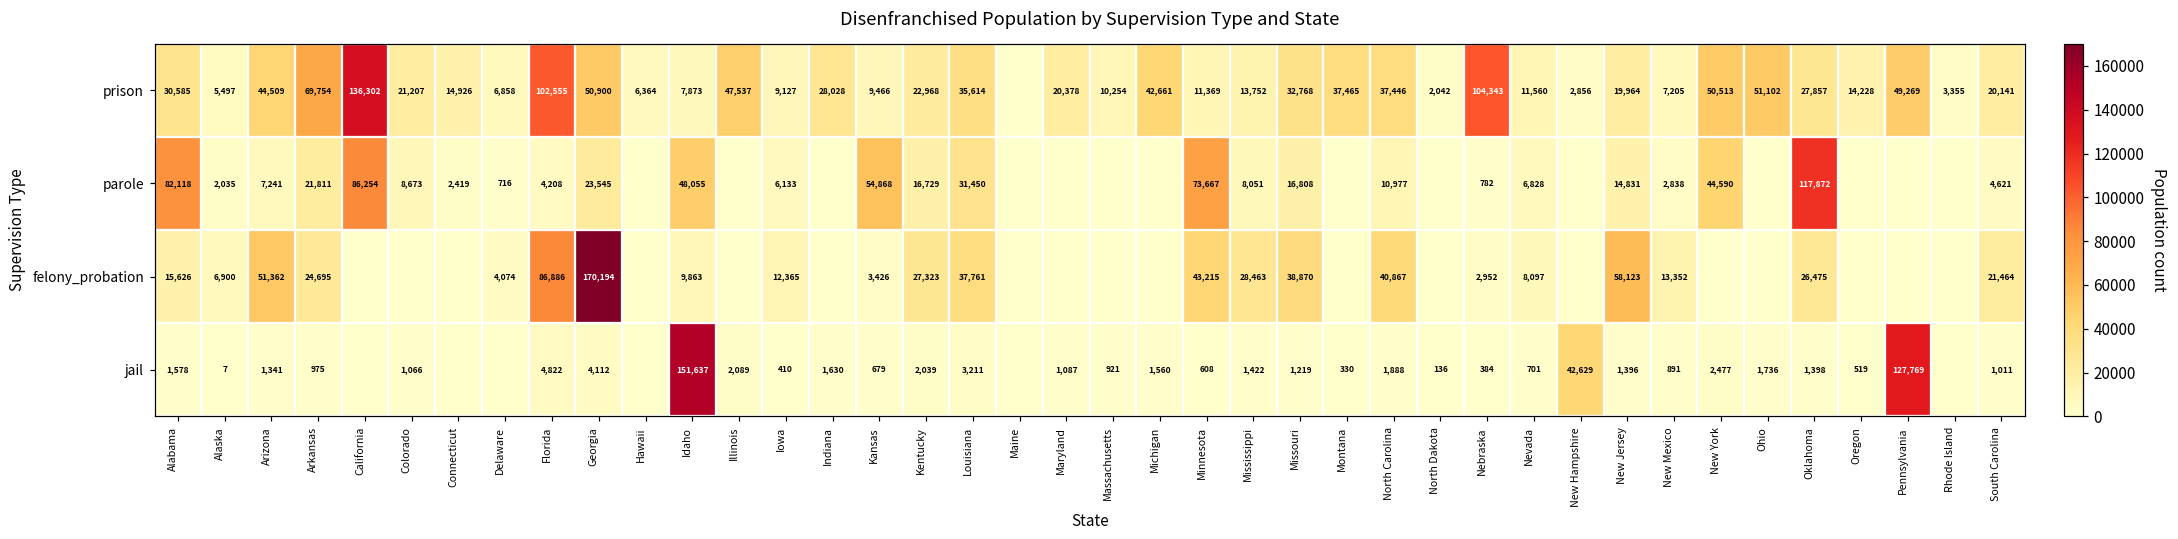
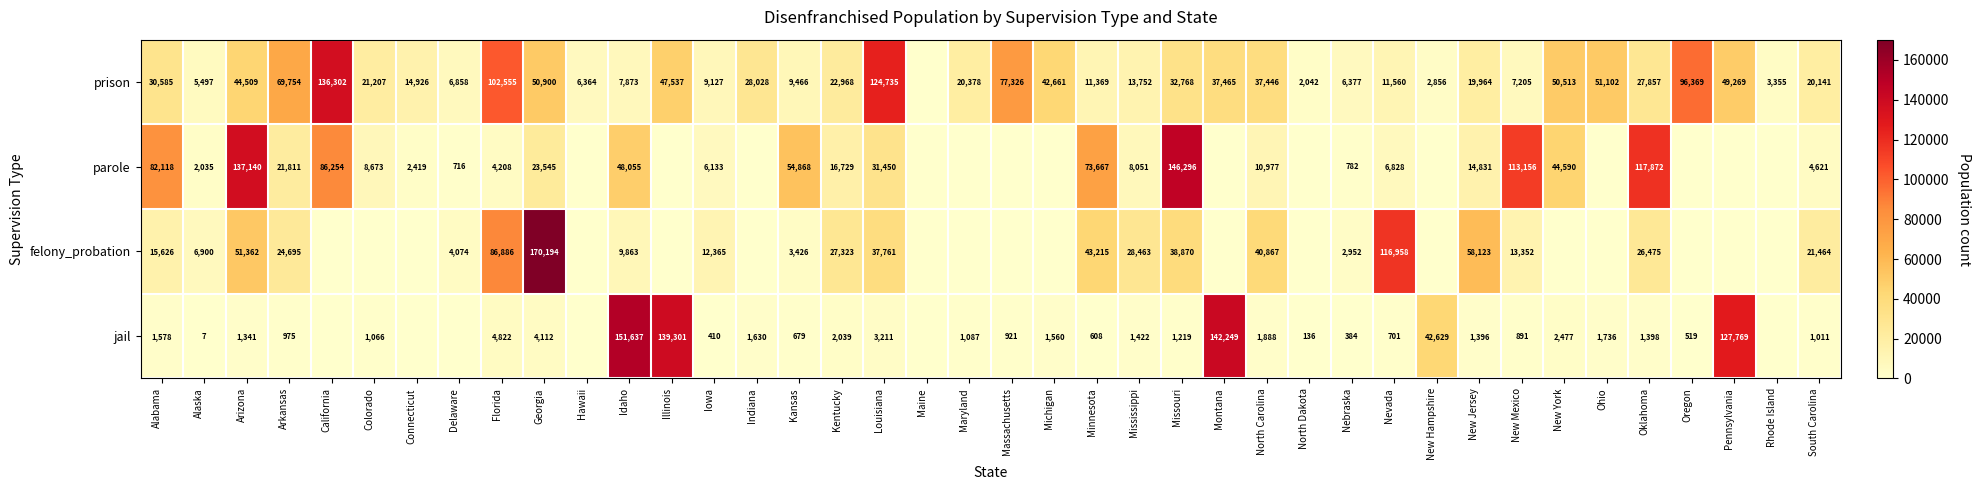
  {
    "prison": {
      "Alabama": "30,585",
      "Alaska": "5,497",
      "Arizona": "44,509",
      "Arkansas": "69,754",
      "California": "136,302",
      "Colorado": "21,207",
      "Connecticut": "14,926",
      "Delaware": "6,858",
      "Florida": "102,555",
      "Georgia": "50,900",
      "Hawaii": "6,364",
      "Idaho": "7,873",
      "Illinois": "47,537",
      "Iowa": "9,127",
      "Indiana": "28,028",
      "Kansas": "9,466",
      "Kentucky": "22,968",
-     "Louisiana": "35,614",
+     "Louisiana": "124,735",
      "Maryland": "20,378",
-     "Massachusetts": "10,254",
+     "Massachusetts": "77,326",
      "Michigan": "42,661",
      "Minnesota": "11,369",
      "Mississippi": "13,752",
      "Missouri": "32,768",
      "Montana": "37,465",
      "North Carolina": "37,446",
      "North Dakota": "2,042",
-     "Nebraska": "104,343",
+     "Nebraska": "6,377",
      "Nevada": "11,560",
      "New Hampshire": "2,856",
      "New Jersey": "19,964",
      "New Mexico": "7,205",
      "New York": "50,513",
      "Ohio": "51,102",
      "Oklahoma": "27,857",
-     "Oregon": "14,228",
+     "Oregon": "96,369",
      "Pennsylvania": "49,269",
      "Rhode Island": "3,355",
      "South Carolina": "20,141"
    },
    "parole": {
      "Alabama": "82,118",
      "Alaska": "2,035",
-     "Arizona": "7,241",
+     "Arizona": "137,140",
      "Arkansas": "21,811",
      "California": "86,254",
      "Colorado": "8,673",
      "Connecticut": "2,419",
      "Delaware": "716",
      "Florida": "4,208",
      "Georgia": "23,545",
      "Idaho": "48,055",
      "Iowa": "6,133",
      "Kansas": "54,868",
      "Kentucky": "16,729",
      "Louisiana": "31,450",
      "Minnesota": "73,667",
      "Mississippi": "8,051",
-     "Missouri": "16,808",
+     "Missouri": "146,296",
      "North Carolina": "10,977",
      "Nebraska": "782",
      "Nevada": "6,828",
      "New Jersey": "14,831",
-     "New Mexico": "2,838",
+     "New Mexico": "113,156",
      "New York": "44,590",
      "Oklahoma": "117,872",
      "South Carolina": "4,621"
    },
    "felony_probation": {
      "Alabama": "15,626",
      "Alaska": "6,900",
      "Arizona": "51,362",
      "Arkansas": "24,695",
      "Delaware": "4,074",
      "Florida": "86,886",
      "Georgia": "170,194",
      "Idaho": "9,863",
      "Iowa": "12,365",
      "Kansas": "3,426",
      "Kentucky": "27,323",
      "Louisiana": "37,761",
      "Minnesota": "43,215",
      "Mississippi": "28,463",
      "Missouri": "38,870",
      "North Carolina": "40,867",
      "Nebraska": "2,952",
-     "Nevada": "8,097",
+     "Nevada": "116,958",
      "New Jersey": "58,123",
      "New Mexico": "13,352",
      "Oklahoma": "26,475",
      "South Carolina": "21,464"
    },
    "jail": {
      "Alabama": "1,578",
      "Alaska": "7",
      "Arizona": "1,341",
      "Arkansas": "975",
      "Colorado": "1,066",
      "Florida": "4,822",
      "Georgia": "4,112",
      "Idaho": "151,637",
-     "Illinois": "2,089",
+     "Illinois": "139,301",
      "Iowa": "410",
      "Indiana": "1,630",
      "Kansas": "679",
      "Kentucky": "2,039",
      "Louisiana": "3,211",
      "Maryland": "1,087",
      "Massachusetts": "921",
      "Michigan": "1,560",
      "Minnesota": "608",
      "Mississippi": "1,422",
      "Missouri": "1,219",
-     "Montana": "330",
+     "Montana": "142,249",
      "North Carolina": "1,888",
      "North Dakota": "136",
      "Nebraska": "384",
      "Nevada": "701",
      "New Hampshire": "42,629",
      "New Jersey": "1,396",
      "New Mexico": "891",
      "New York": "2,477",
      "Ohio": "1,736",
      "Oklahoma": "1,398",
      "Oregon": "519",
      "Pennsylvania": "127,769",
      "South Carolina": "1,011"
    }
  }
